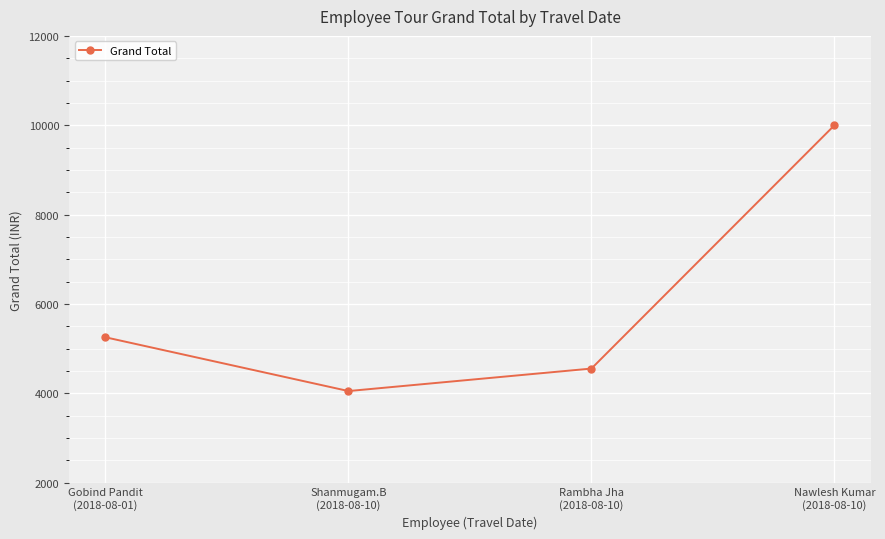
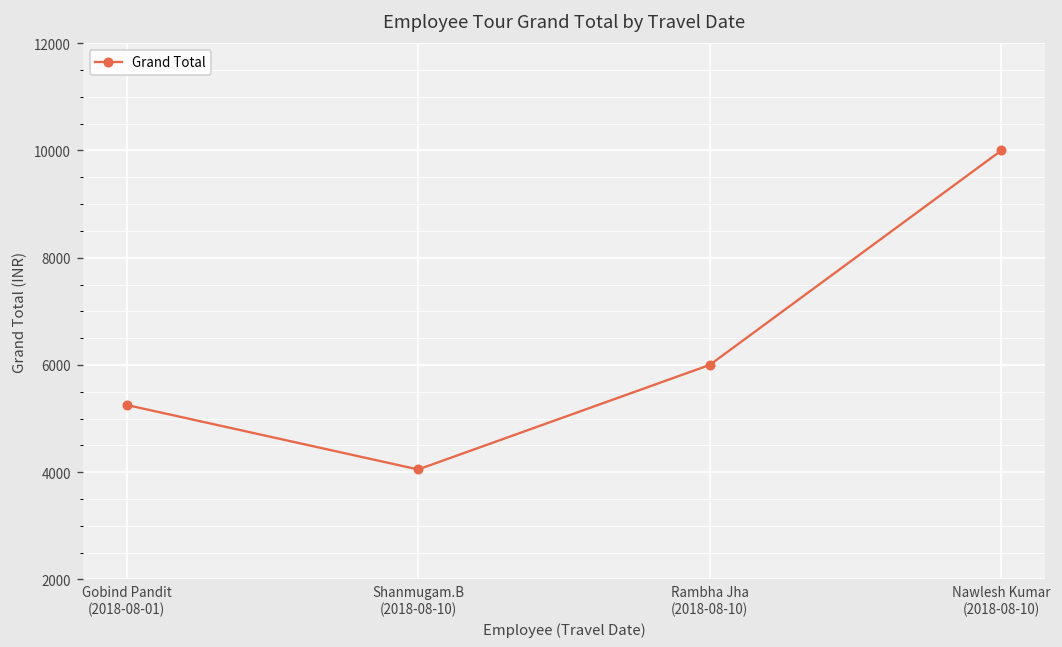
  {
    "Gobind Pandit (2018-08-01)": 5300,
    "Shanmugam.B (2018-08-10)": 4100,
-   "Rambha Jha (2018-08-10)": 4600,
+   "Rambha Jha (2018-08-10)": 6000,
    "Nawlesh Kumar (2018-08-10)": 10000
  }
